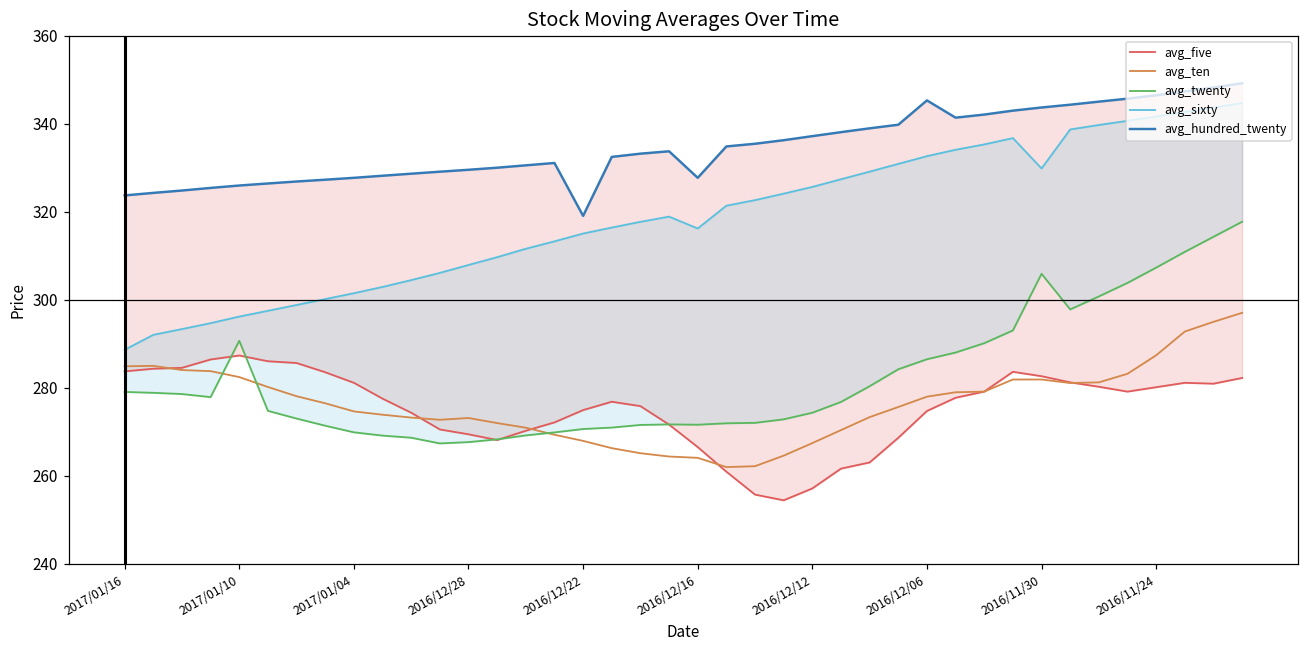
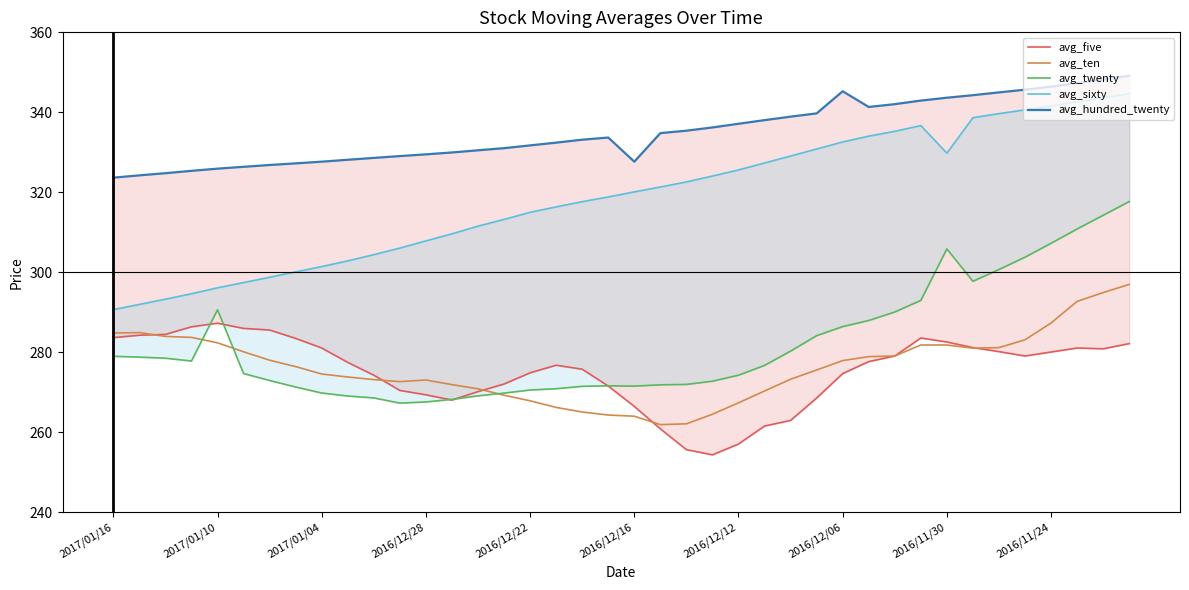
  {
    "avg_twenty": {
      "2017/01/16": 279,
      "2017/01/10": 291,
      "2017/01/04": 270,
      "2016/12/28": 268,
      "2016/12/22": 271,
      "2016/12/16": 272,
      "2016/12/12": 274,
      "2016/12/06": 286,
      "2016/11/30": 306,
      "2016/11/24": 307
    },
    "avg_sixty": {
-     "2017/01/16": 289,
+     "2017/01/16": 291,
      "2017/01/10": 296,
      "2017/01/04": 301,
      "2016/12/28": 308,
      "2016/12/22": 315,
-     "2016/12/16": 316,
+     "2016/12/16": 320,
      "2016/12/12": 326,
      "2016/12/06": 333,
      "2016/11/30": 330
    },
    "avg_hundred_twenty": {
      "2017/01/16": 324,
      "2017/01/10": 326,
      "2017/01/04": 328,
      "2016/12/28": 330,
-     "2016/12/22": 319,
+     "2016/12/22": 332,
      "2016/12/16": 328,
      "2016/12/12": 337,
      "2016/12/06": 345,
      "2016/11/30": 344
    }
  }
